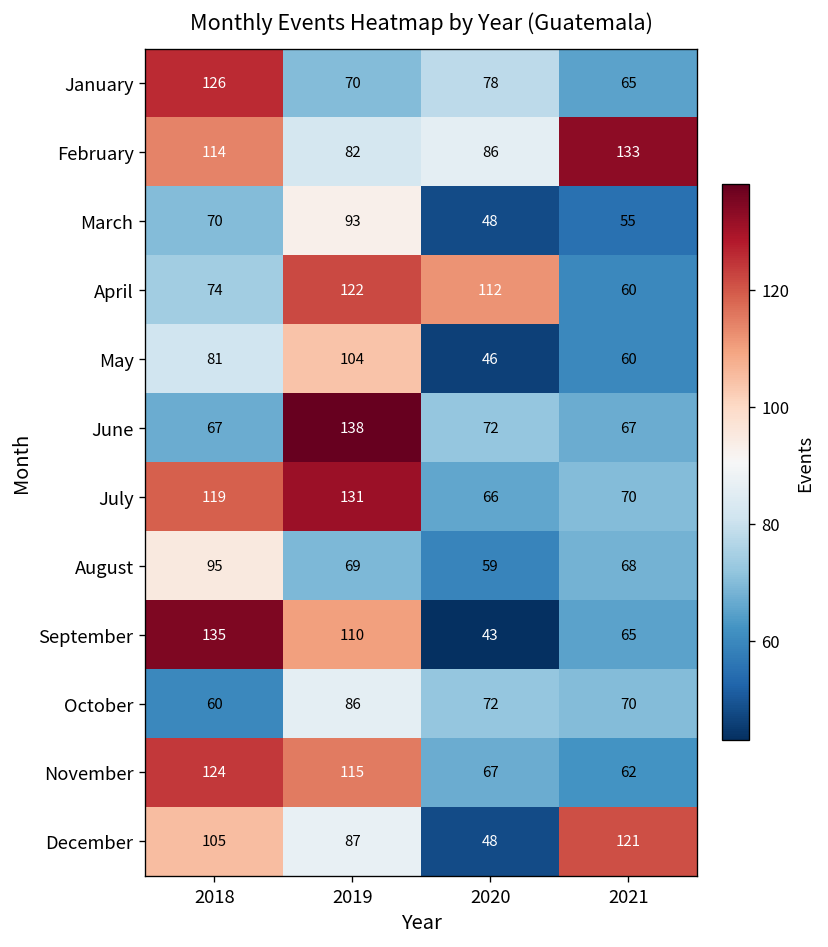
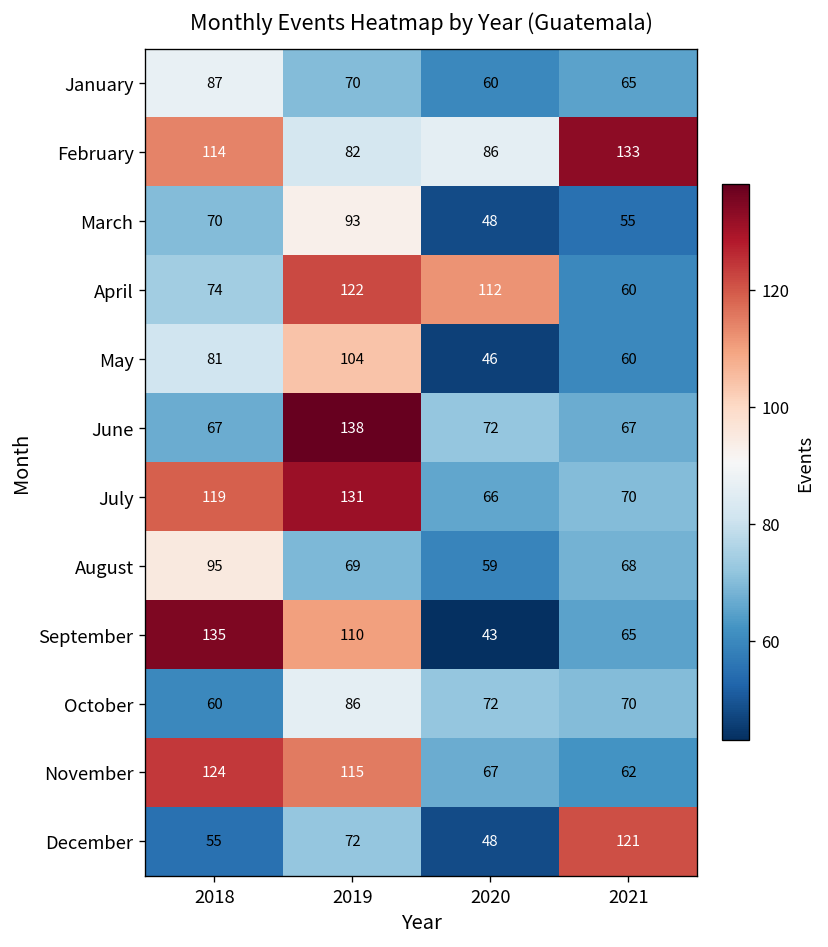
  {
    "January": {
-     "2018": 126,
+     "2018": 87,
      "2019": 70,
-     "2020": 78,
+     "2020": 60,
      "2021": 65
    },
    "February": {
      "2018": 114,
      "2019": 82,
      "2020": 86,
      "2021": 133
    },
    "March": {
      "2018": 70,
      "2019": 93,
      "2020": 48,
      "2021": 55
    },
    "April": {
      "2018": 74,
      "2019": 122,
      "2020": 112,
      "2021": 60
    },
    "May": {
      "2018": 81,
      "2019": 104,
      "2020": 46,
      "2021": 60
    },
    "June": {
      "2018": 67,
      "2019": 138,
      "2020": 72,
      "2021": 67
    },
    "July": {
      "2018": 119,
      "2019": 131,
      "2020": 66,
      "2021": 70
    },
    "August": {
      "2018": 95,
      "2019": 69,
      "2020": 59,
      "2021": 68
    },
    "September": {
      "2018": 135,
      "2019": 110,
      "2020": 43,
      "2021": 65
    },
    "October": {
      "2018": 60,
      "2019": 86,
      "2020": 72,
      "2021": 70
    },
    "November": {
      "2018": 124,
      "2019": 115,
      "2020": 67,
      "2021": 62
    },
    "December": {
-     "2018": 105,
-     "2019": 87,
+     "2018": 55,
+     "2019": 72,
      "2020": 48,
      "2021": 121
    }
  }
